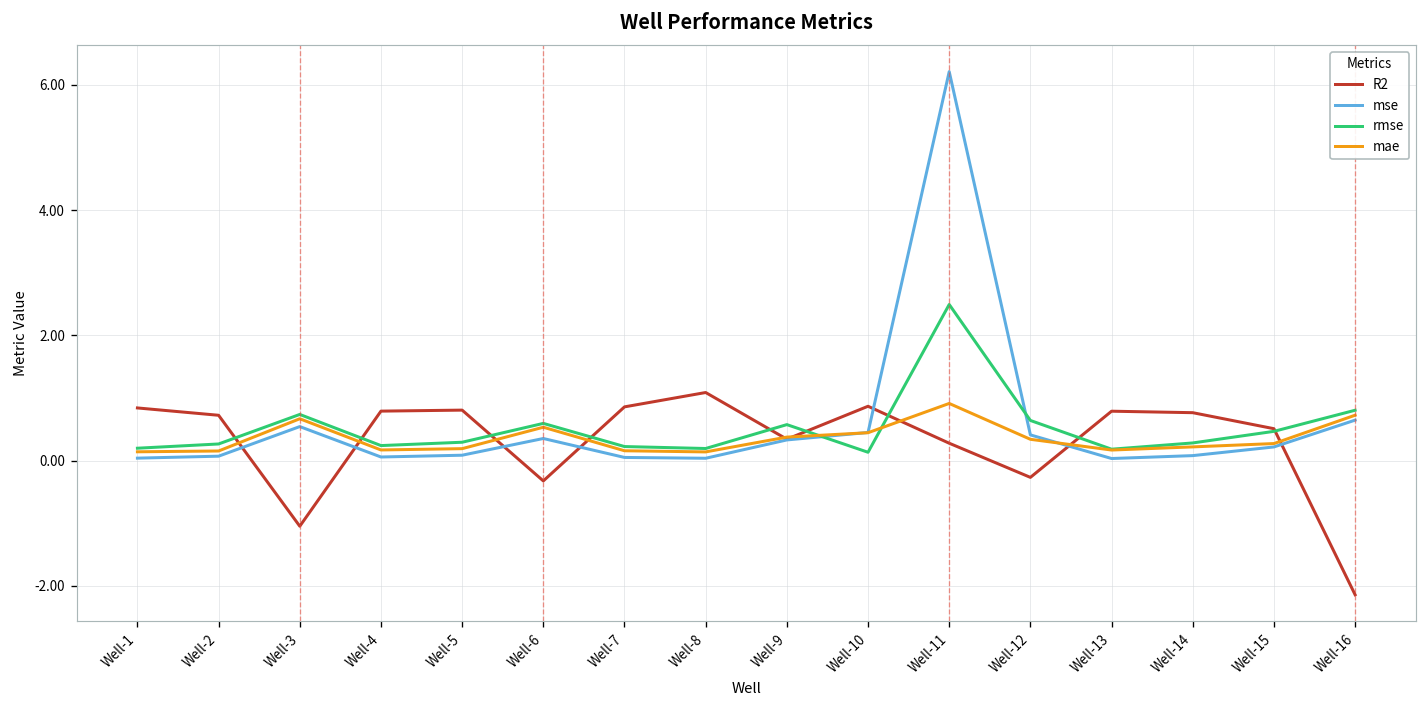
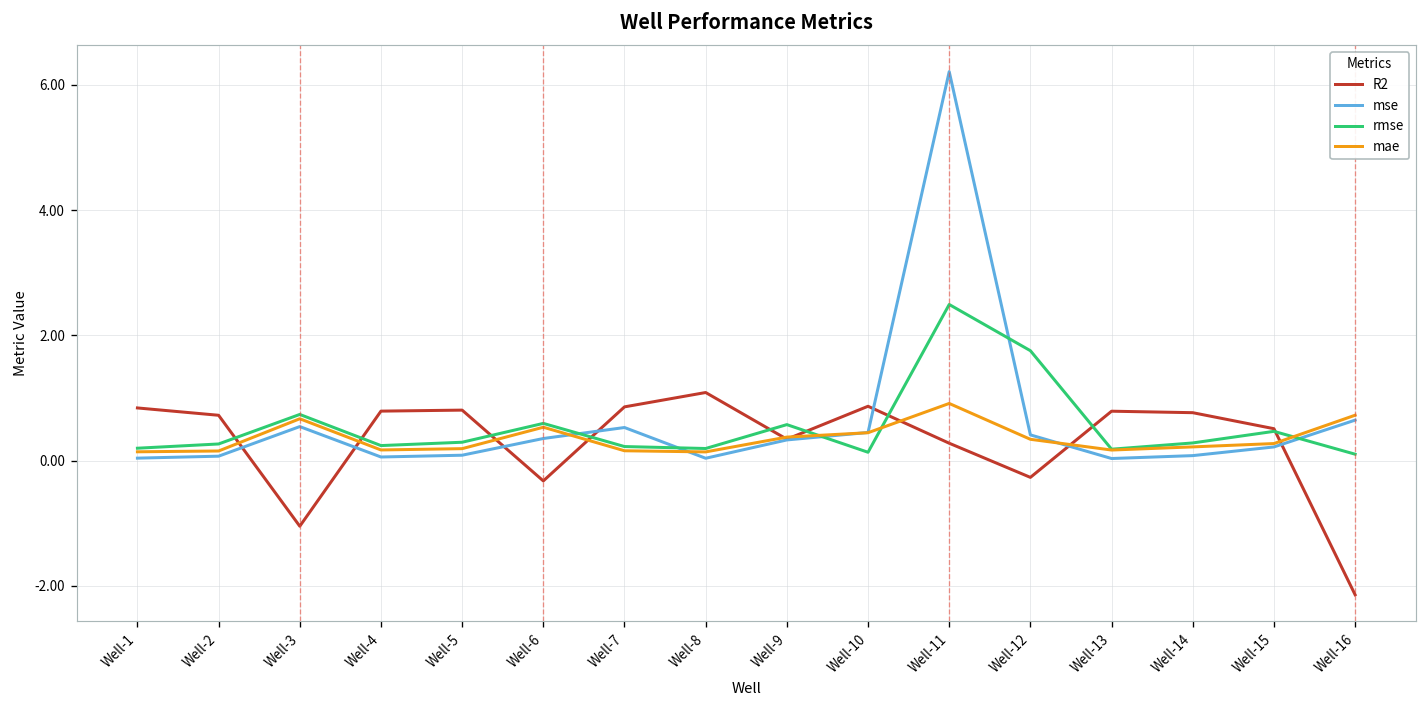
  {
    "R2": {
      "Well-1": 0.8,
      "Well-2": 0.7,
      "Well-3": -1.0,
      "Well-4": 0.8,
      "Well-5": 0.8,
      "Well-6": -0.3,
      "Well-7": 0.9,
      "Well-8": 1.1,
      "Well-10": 0.9,
      "Well-11": 0.3,
      "Well-12": -0.3,
      "Well-13": 0.8,
      "Well-14": 0.8,
      "Well-16": -2.1
    },
    "mse": {
      "Well-1": 0.0,
      "Well-2": 0.1,
      "Well-3": 0.5,
      "Well-4": 0.1,
      "Well-5": 0.1,
      "Well-6": 0.4,
-     "Well-7": 0.1,
+     "Well-7": 0.5,
      "Well-8": 0.0,
      "Well-11": 6.2,
      "Well-12": 0.4,
      "Well-13": 0.0,
      "Well-14": 0.1,
      "Well-15": 0.2,
      "Well-16": 0.6
    },
    "rmse": {
      "Well-1": 0.2,
      "Well-2": 0.3,
      "Well-3": 0.7,
      "Well-4": 0.2,
      "Well-5": 0.3,
      "Well-6": 0.6,
      "Well-7": 0.2,
      "Well-8": 0.2,
      "Well-9": 0.6,
      "Well-10": 0.1,
      "Well-11": 2.5,
-     "Well-12": 0.6,
+     "Well-12": 1.8,
      "Well-14": 0.3,
-     "Well-16": 0.8
+     "Well-16": 0.1
    },
    "mae": {
      "Well-1": 0.1,
      "Well-2": 0.2,
      "Well-3": 0.7,
      "Well-4": 0.2,
      "Well-5": 0.2,
      "Well-6": 0.5,
      "Well-7": 0.2,
      "Well-8": 0.1,
      "Well-11": 0.9,
      "Well-12": 0.3,
      "Well-14": 0.2,
      "Well-15": 0.3,
      "Well-16": 0.7
    }
  }
